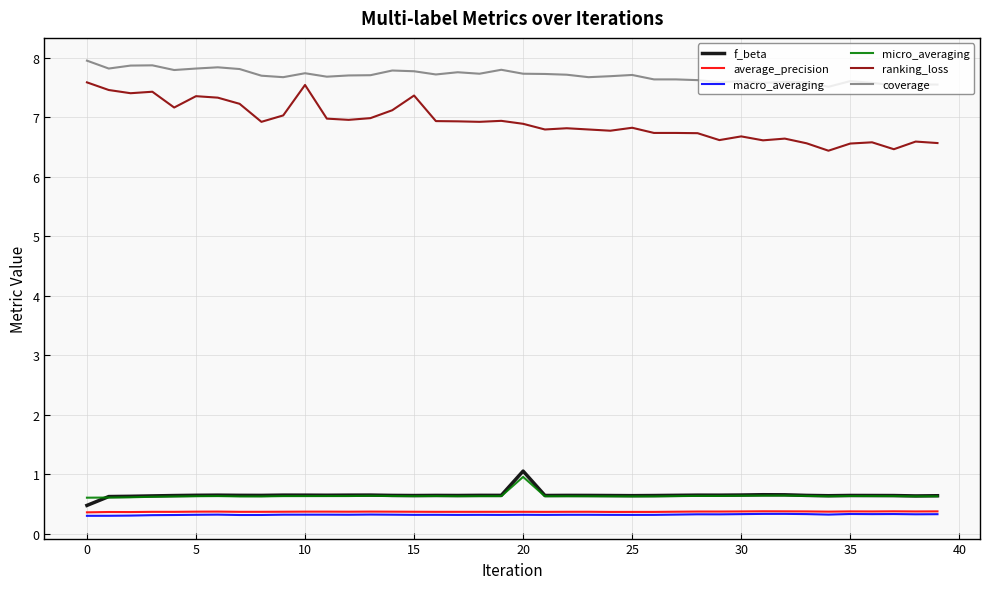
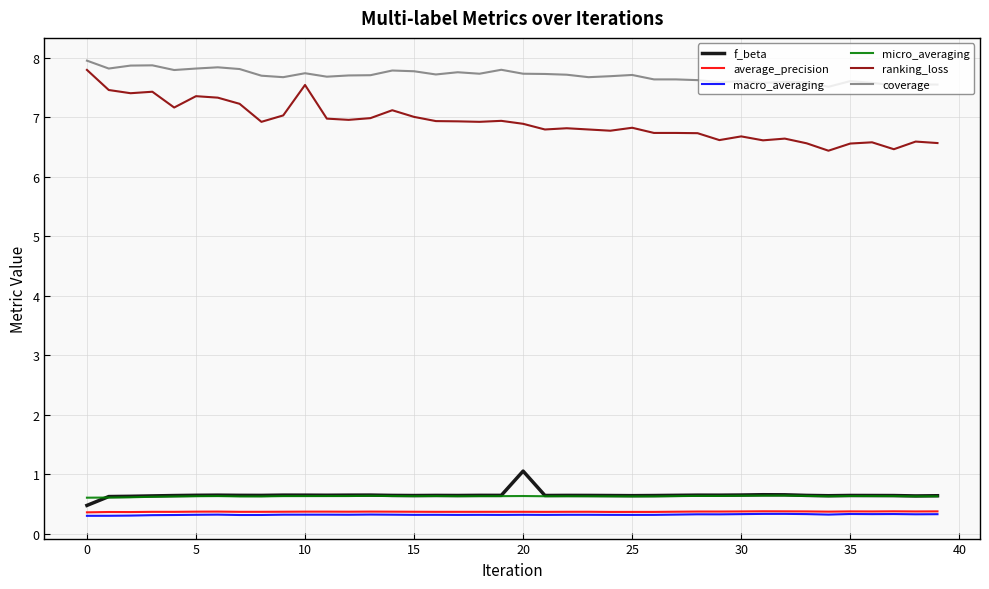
  {
    "f_beta": {
      "0": 0.5,
      "20": 1.1
    },
    "average_precision": {
      "0": 0.4,
      "5": 0.4,
      "10": 0.4,
      "15": 0.4,
      "20": 0.4,
      "25": 0.4,
      "30": 0.4,
      "35": 0.4
    },
    "macro_averaging": {
      "0": 0.3,
      "5": 0.3,
      "10": 0.3,
      "15": 0.3,
      "20": 0.3,
      "25": 0.3,
      "30": 0.3,
      "35": 0.3
    },
    "micro_averaging": {
      "0": 0.6,
-     "20": 1.0
+     "20": 0.6
    },
    "ranking_loss": {
-     "0": 7.6,
+     "0": 7.8,
      "5": 7.4,
      "10": 7.5,
-     "15": 7.4,
+     "15": 7.0,
      "20": 6.9,
      "25": 6.8,
      "30": 6.7,
      "35": 6.6
    },
    "coverage": {
      "0": 8.0,
      "5": 7.8,
      "10": 7.7,
      "15": 7.8,
      "20": 7.7,
      "25": 7.7
    }
  }
